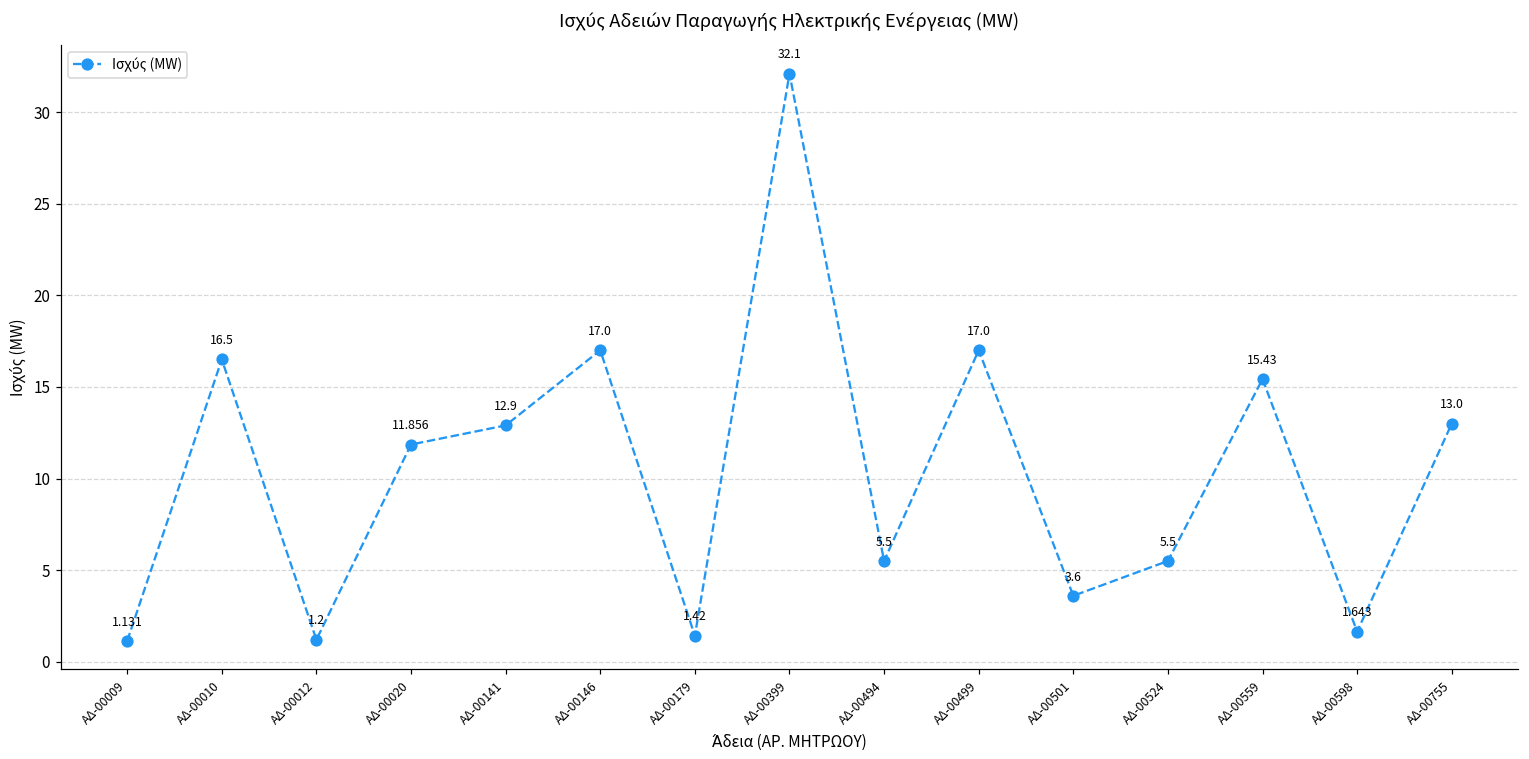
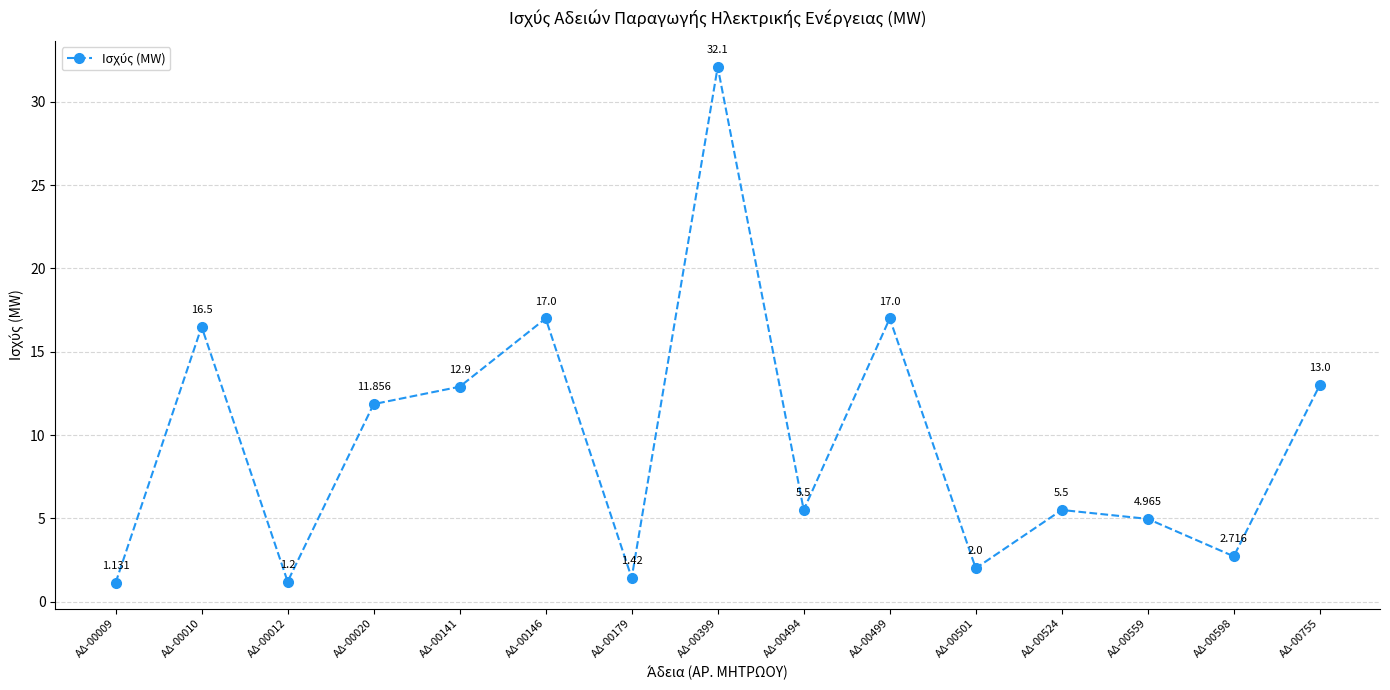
  {
    "ΑΔ-00009": 1.131,
    "ΑΔ-00010": 16.5,
    "ΑΔ-00012": 1.2,
    "ΑΔ-00020": 11.856,
    "ΑΔ-00141": 12.9,
    "ΑΔ-00146": 17.0,
    "ΑΔ-00179": 1.42,
    "ΑΔ-00399": 32.1,
    "ΑΔ-00494": 5.5,
    "ΑΔ-00499": 17.0,
-   "ΑΔ-00501": 3.6,
+   "ΑΔ-00501": 2.0,
    "ΑΔ-00524": 5.5,
-   "ΑΔ-00559": 15.43,
-   "ΑΔ-00598": 1.643,
+   "ΑΔ-00559": 4.965,
+   "ΑΔ-00598": 2.716,
    "ΑΔ-00755": 13.0
  }
